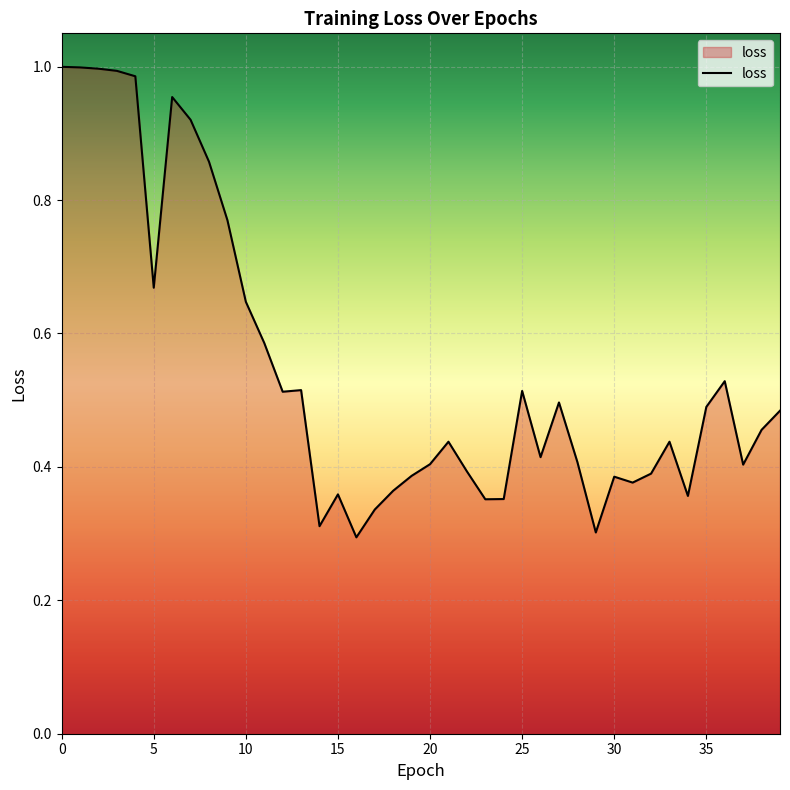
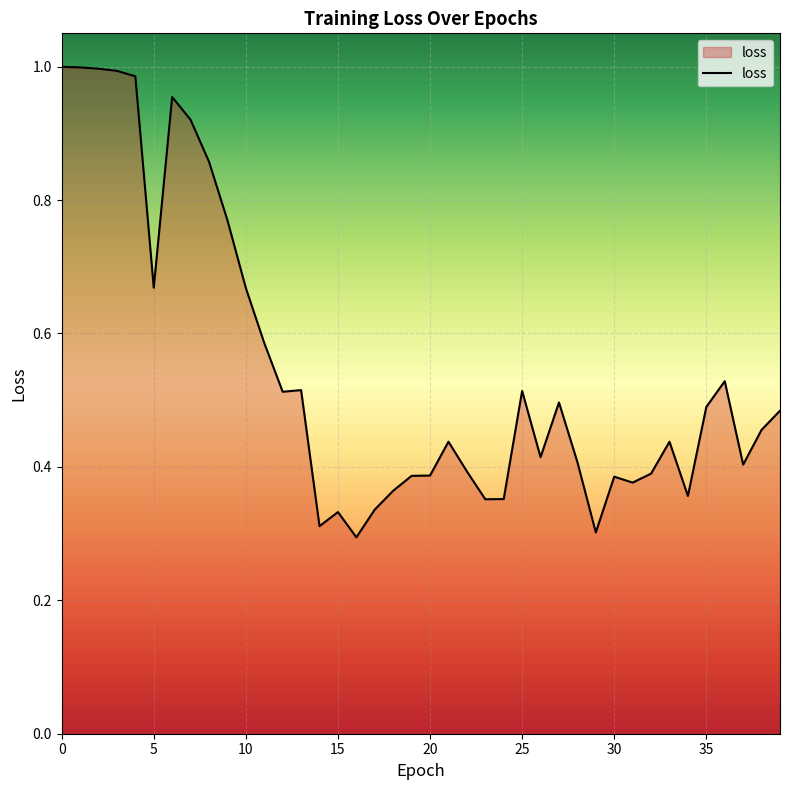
  {
    "0": 1.00,
    "5": 0.67,
-   "10": 0.65,
-   "15": 0.36,
-   "20": 0.40,
+   "10": 0.67,
+   "15": 0.33,
+   "20": 0.39,
    "25": 0.51,
    "30": 0.39,
    "35": 0.49
  }
